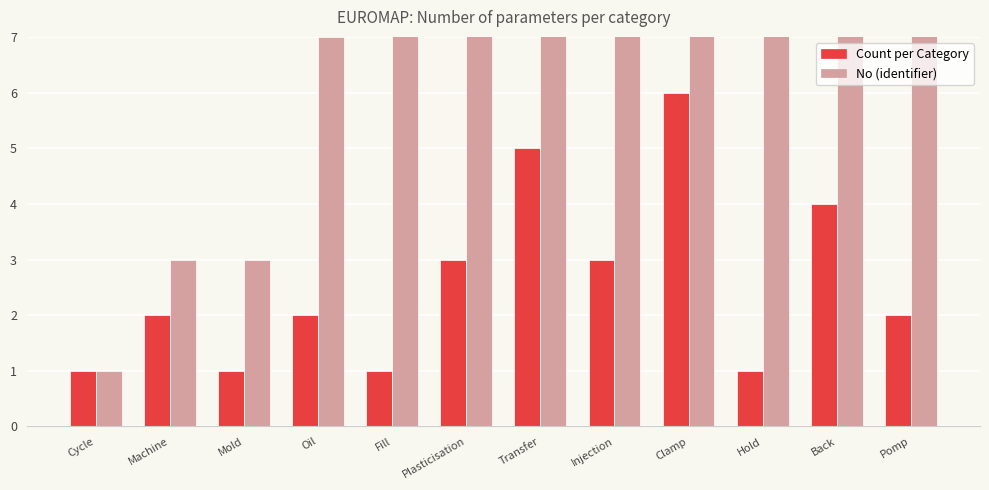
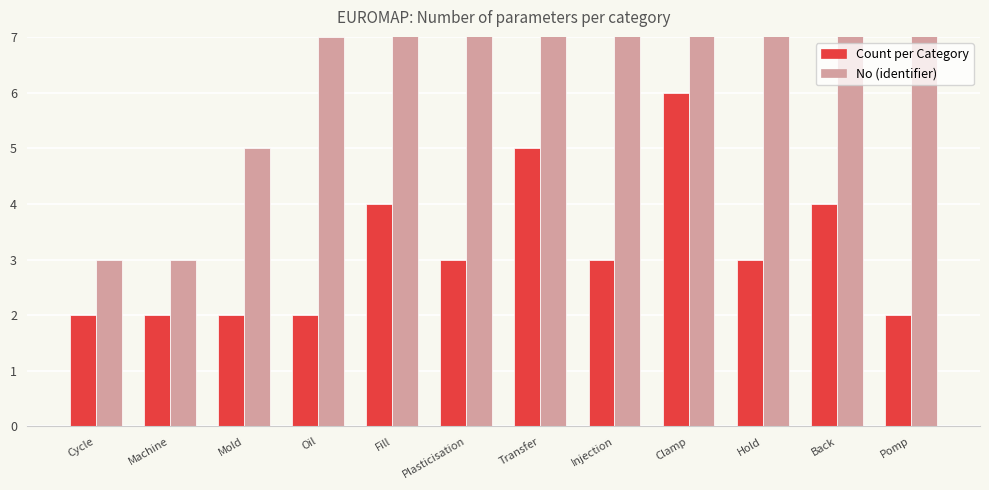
  {
    "Count per Category": {
-     "Cycle": 1,
+     "Cycle": 2,
      "Machine": 2,
-     "Mold": 1,
+     "Mold": 2,
      "Oil": 2,
-     "Fill": 1,
+     "Fill": 4,
      "Plasticisation": 3,
      "Transfer": 5,
      "Injection": 3,
      "Clamp": 6,
-     "Hold": 1,
+     "Hold": 3,
      "Back": 4,
      "Pomp": 2
    },
    "No (identifier)": {
-     "Cycle": 1,
+     "Cycle": 3,
      "Machine": 3,
-     "Mold": 3,
+     "Mold": 5,
      "Oil": 7
    }
  }
